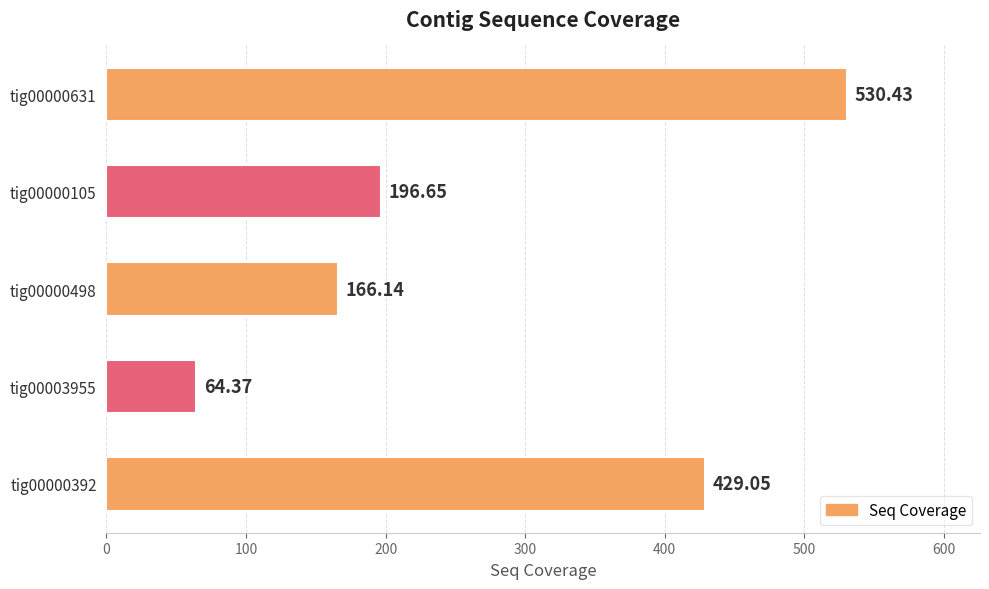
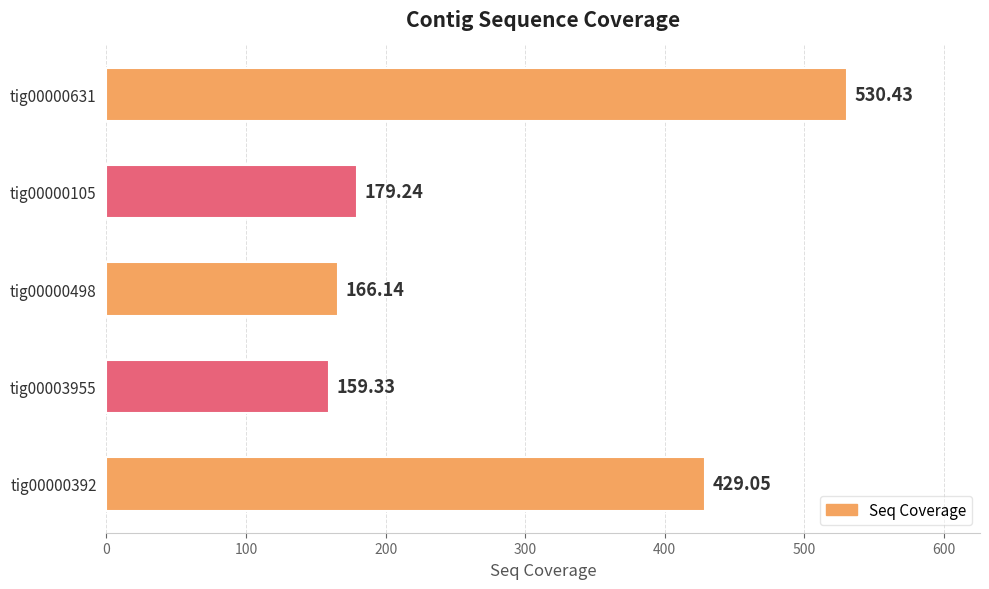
  {
    "tig00000631": 530.43,
-   "tig00000105": 196.65,
+   "tig00000105": 179.24,
    "tig00000498": 166.14,
-   "tig00003955": 64.37,
+   "tig00003955": 159.33,
    "tig00000392": 429.05
  }
